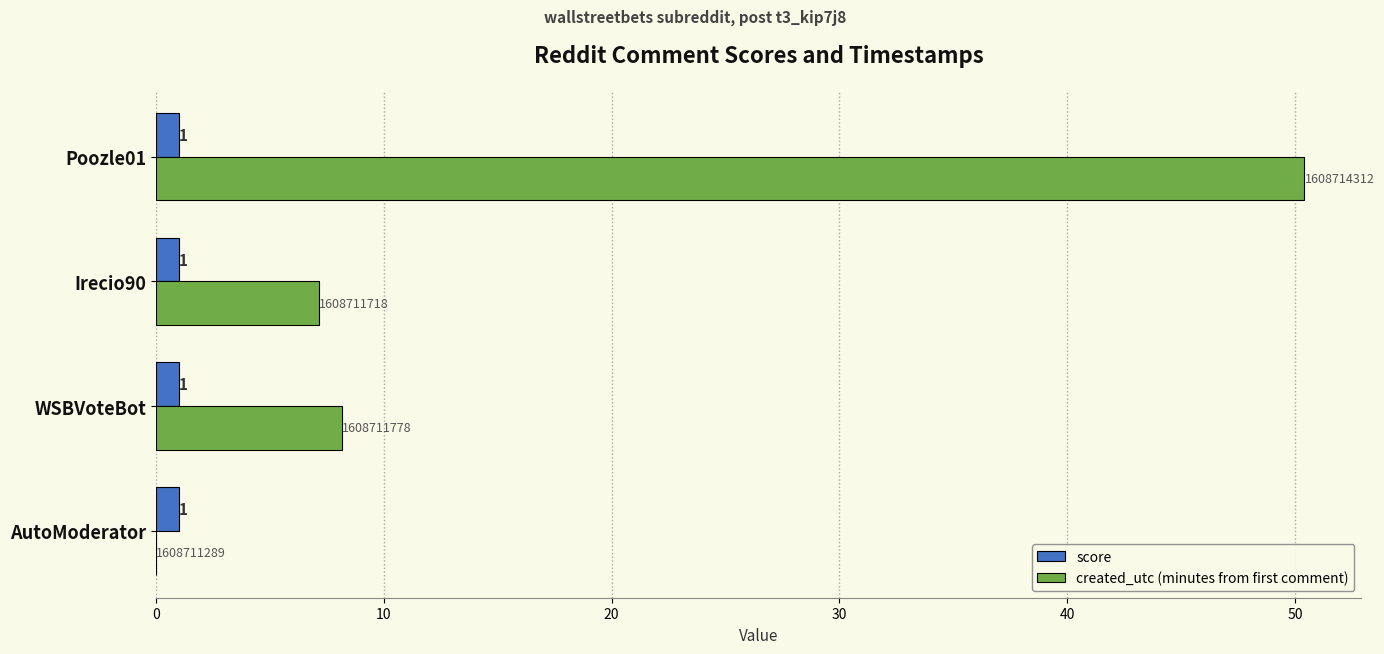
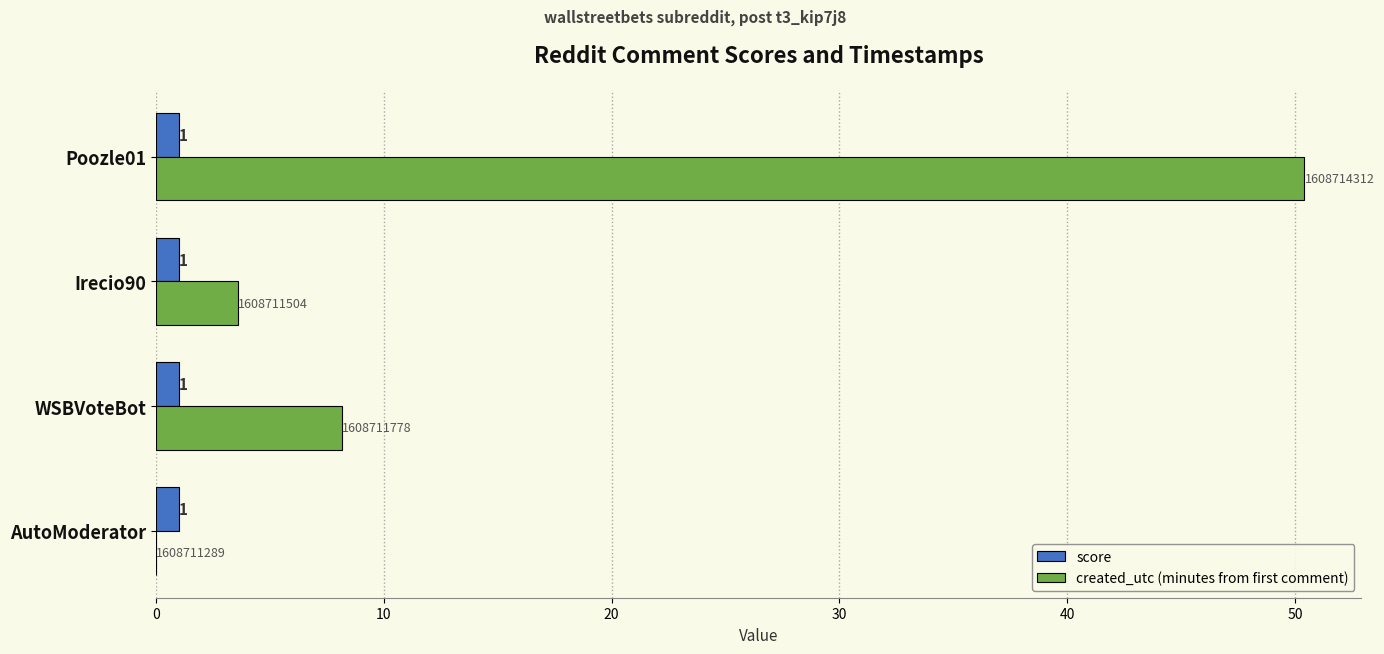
  {
    "score": {
      "Poozle01": 1,
      "Irecio90": 1,
      "WSBVoteBot": 1,
      "AutoModerator": 1
    },
    "created_utc (minutes from first comment)": {
-     "Irecio90": 1608711718
+     "Irecio90": 1608711504
    }
  }
